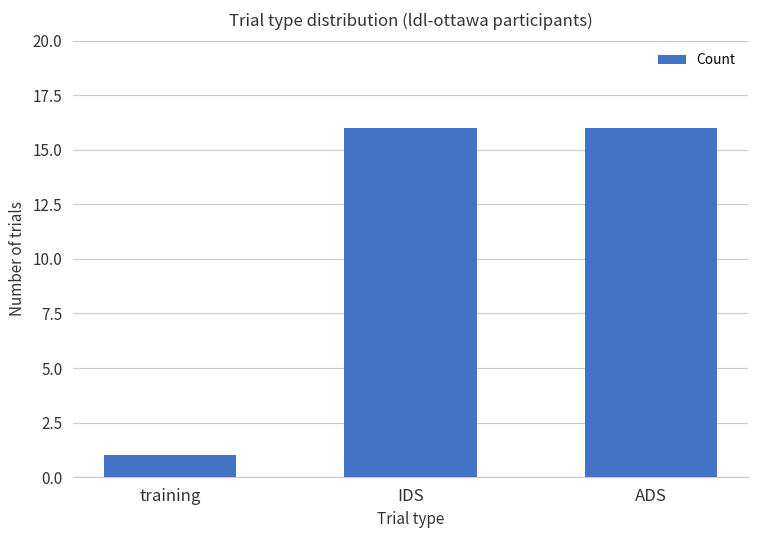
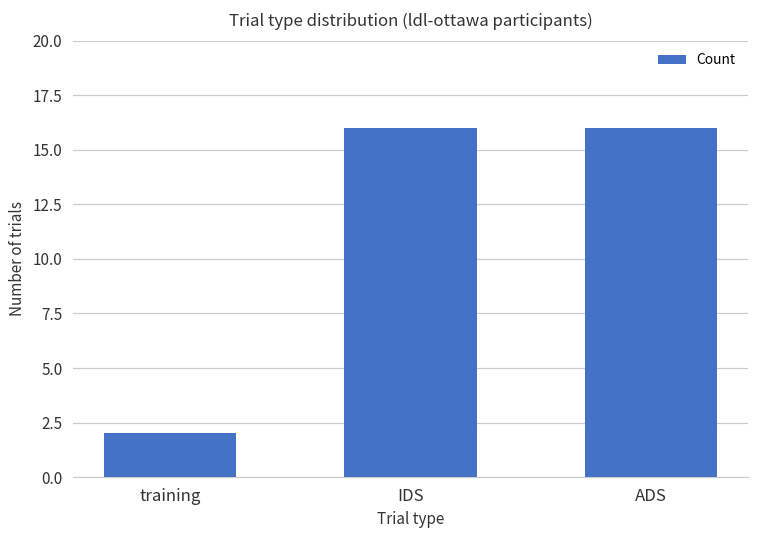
  {
-   "training": 1,
+   "training": 2,
    "IDS": 16,
    "ADS": 16
  }
